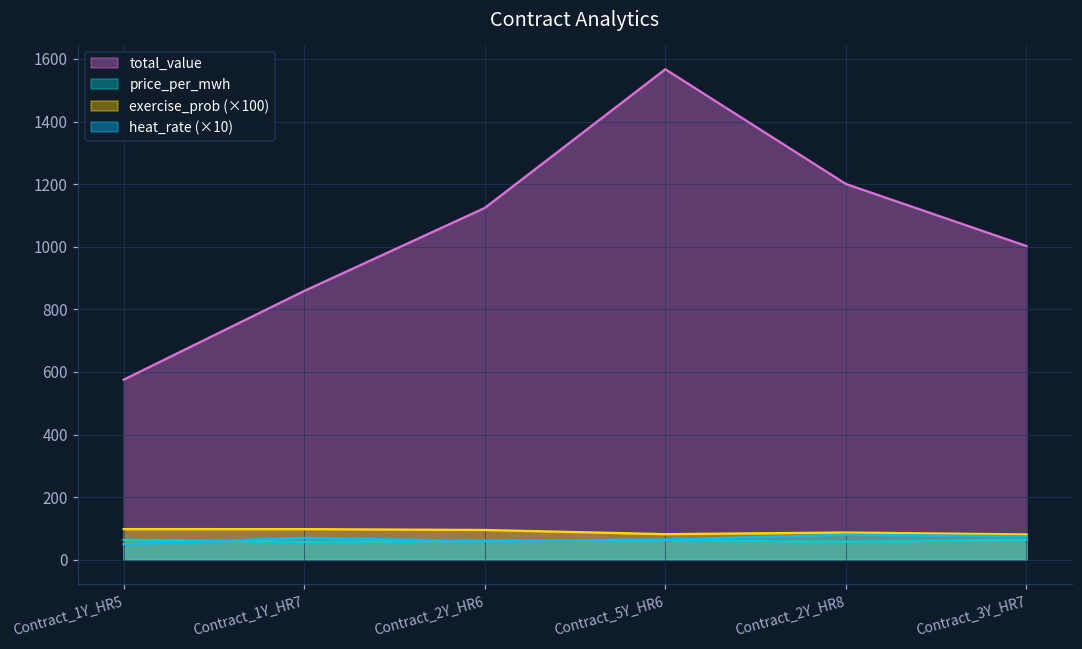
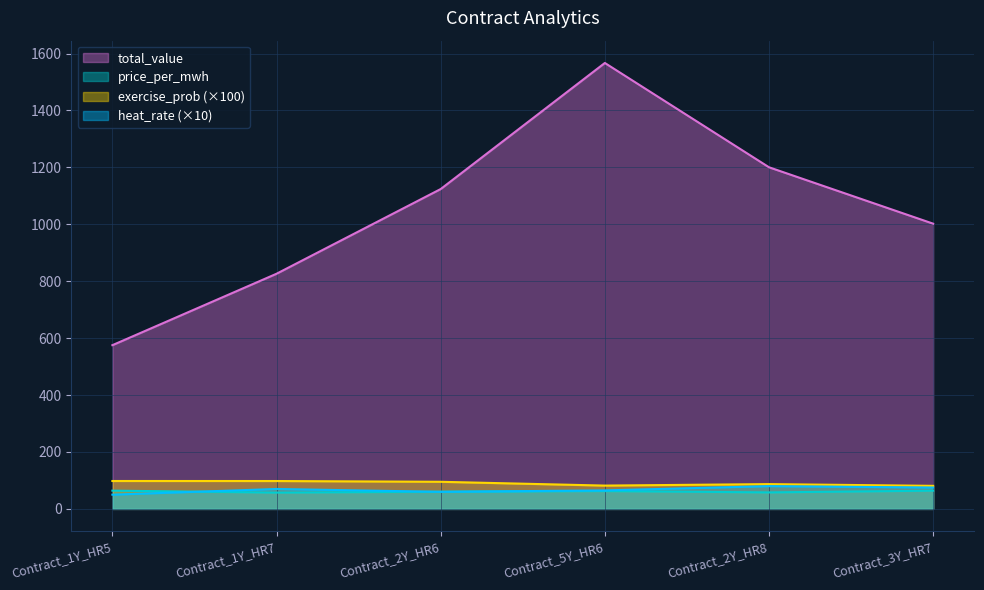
  {
    "total_value": {
      "Contract_1Y_HR5": 580,
-     "Contract_1Y_HR7": 860,
+     "Contract_1Y_HR7": 830,
      "Contract_2Y_HR6": 1120,
      "Contract_5Y_HR6": 1570,
      "Contract_2Y_HR8": 1200,
      "Contract_3Y_HR7": 1000
    },
    "exercise_prob (×100)": {
      "Contract_1Y_HR5": 100,
      "Contract_1Y_HR7": 100,
      "Contract_2Y_HR6": 100,
      "Contract_5Y_HR6": 80
    }
  }
